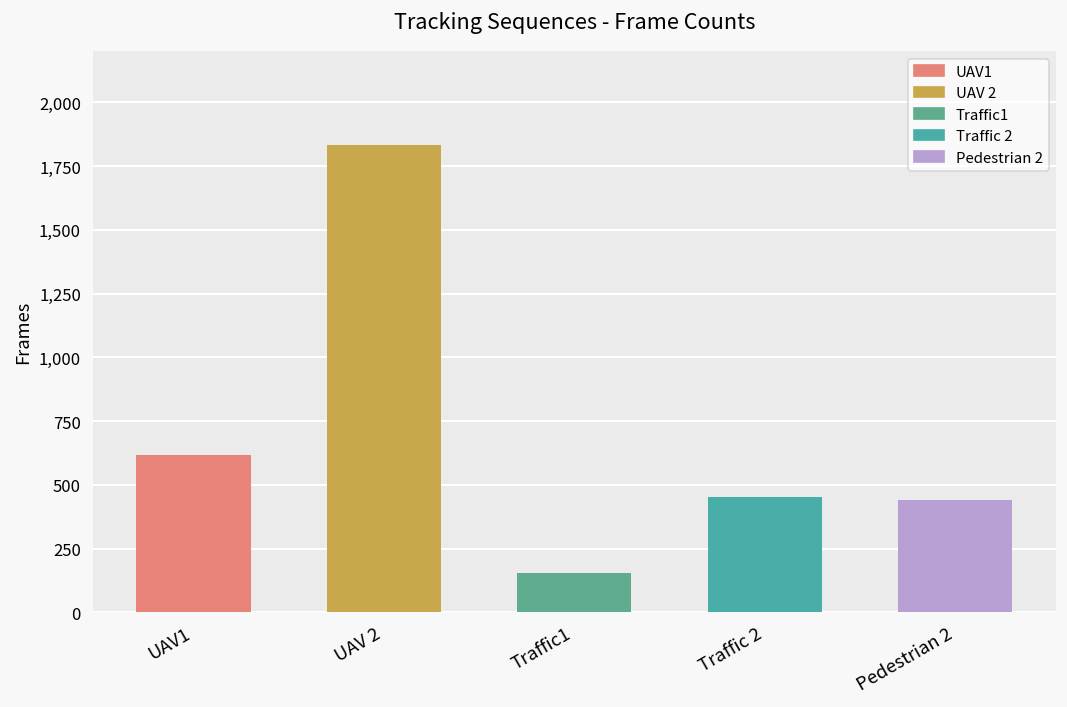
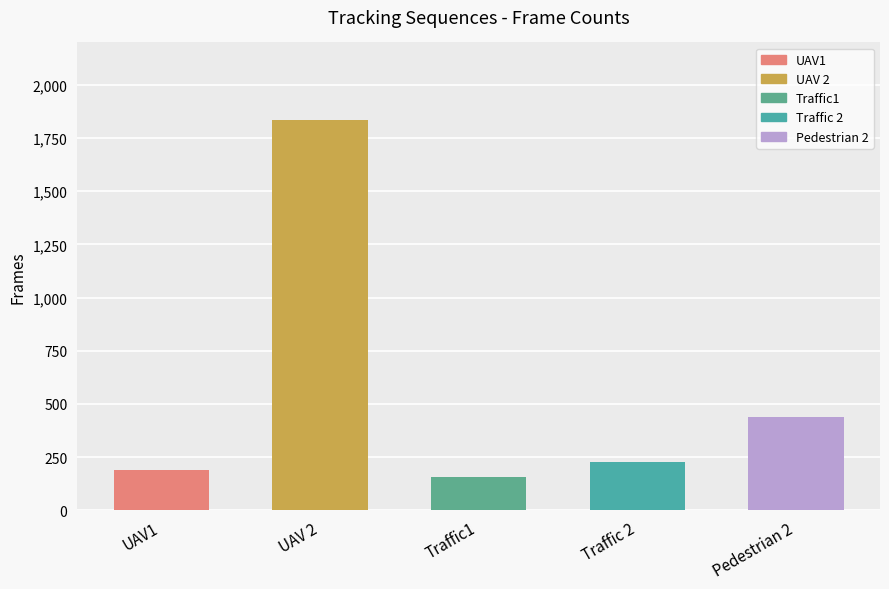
  {
-   "UAV1": "620",
+   "UAV1": "190",
    "UAV 2": "1,830",
    "Traffic1": "160",
-   "Traffic 2": "450",
+   "Traffic 2": "230",
    "Pedestrian 2": "440"
  }
